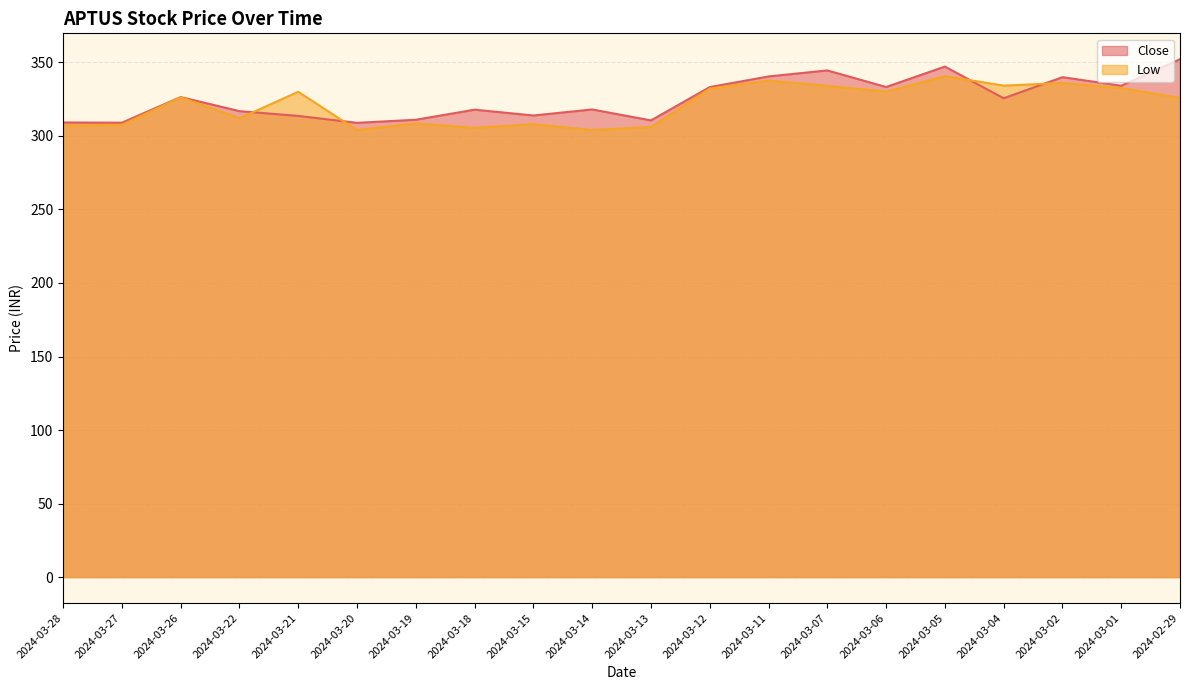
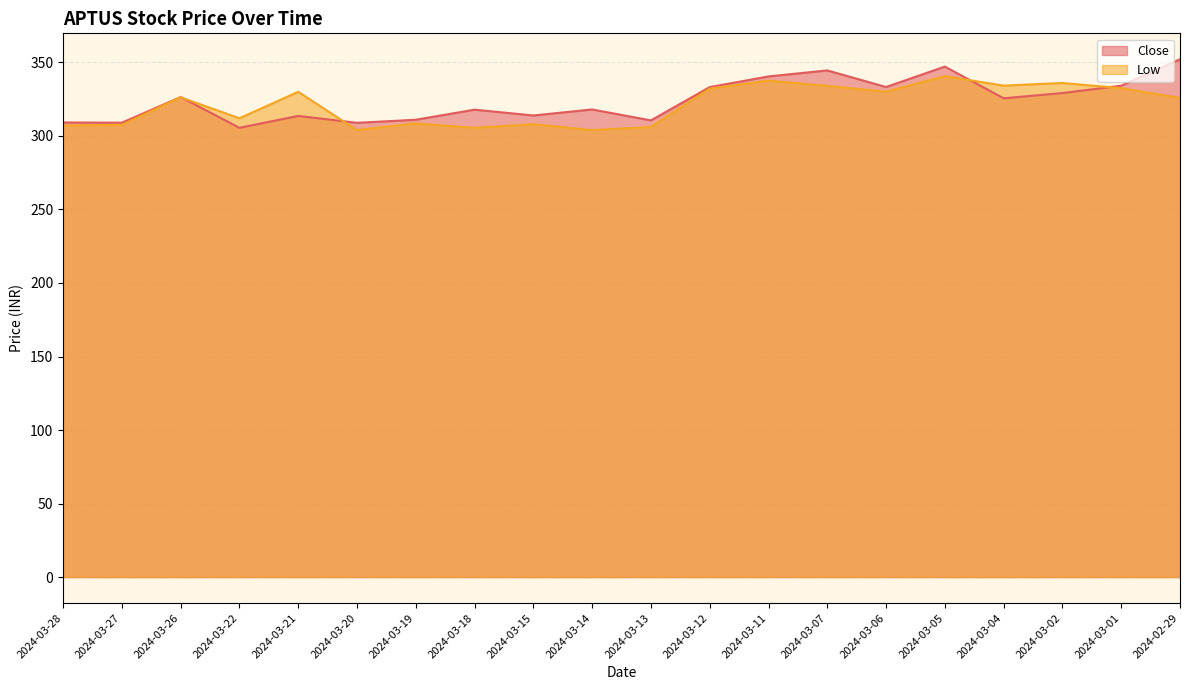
  {
    "Close": {
      "2024-03-28": 309,
-     "2024-03-22": 317,
+     "2024-03-22": 306,
      "2024-03-21": 314,
      "2024-03-20": 309,
      "2024-03-19": 311,
      "2024-03-18": 318,
      "2024-03-15": 314,
      "2024-03-14": 318,
      "2024-03-13": 311,
      "2024-03-11": 340,
      "2024-03-07": 345,
      "2024-03-06": 333,
      "2024-03-05": 347,
      "2024-03-04": 326,
-     "2024-03-02": 340,
+     "2024-03-02": 329,
      "2024-02-29": 352
    },
    "Low": {
      "2024-03-28": 307,
      "2024-03-22": 312,
      "2024-03-21": 330,
      "2024-03-20": 304,
      "2024-03-19": 309,
      "2024-03-18": 306,
      "2024-03-15": 308,
      "2024-03-14": 304,
      "2024-03-13": 306,
      "2024-03-11": 338,
      "2024-03-07": 334,
      "2024-03-06": 330,
      "2024-03-05": 341,
      "2024-03-04": 334,
      "2024-03-02": 336,
      "2024-02-29": 326
    }
  }
